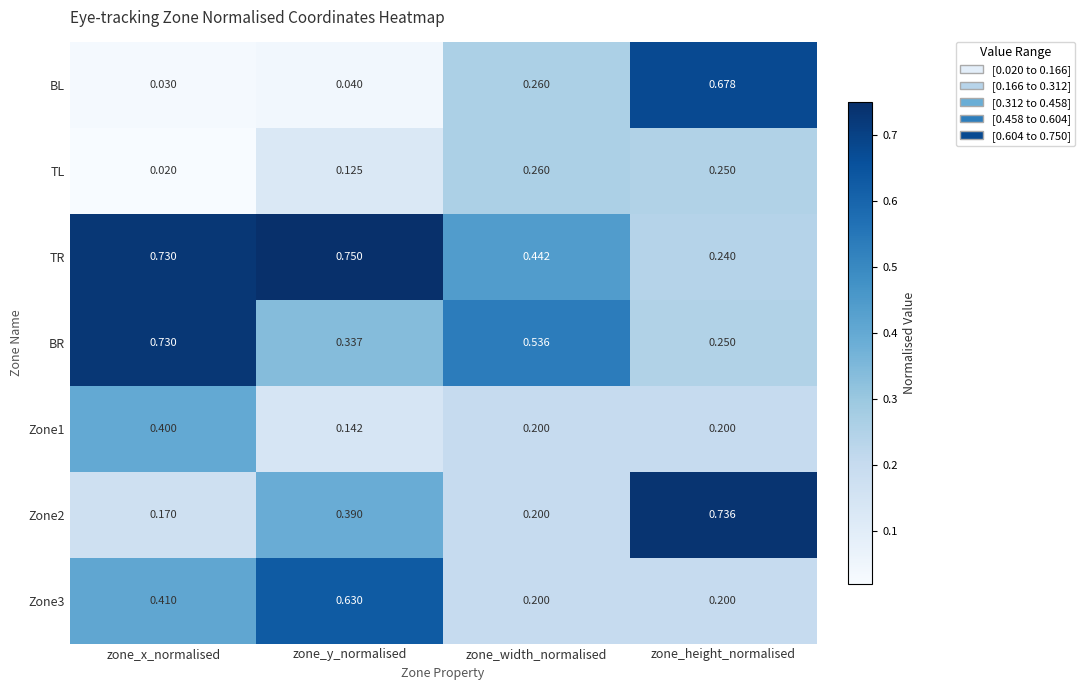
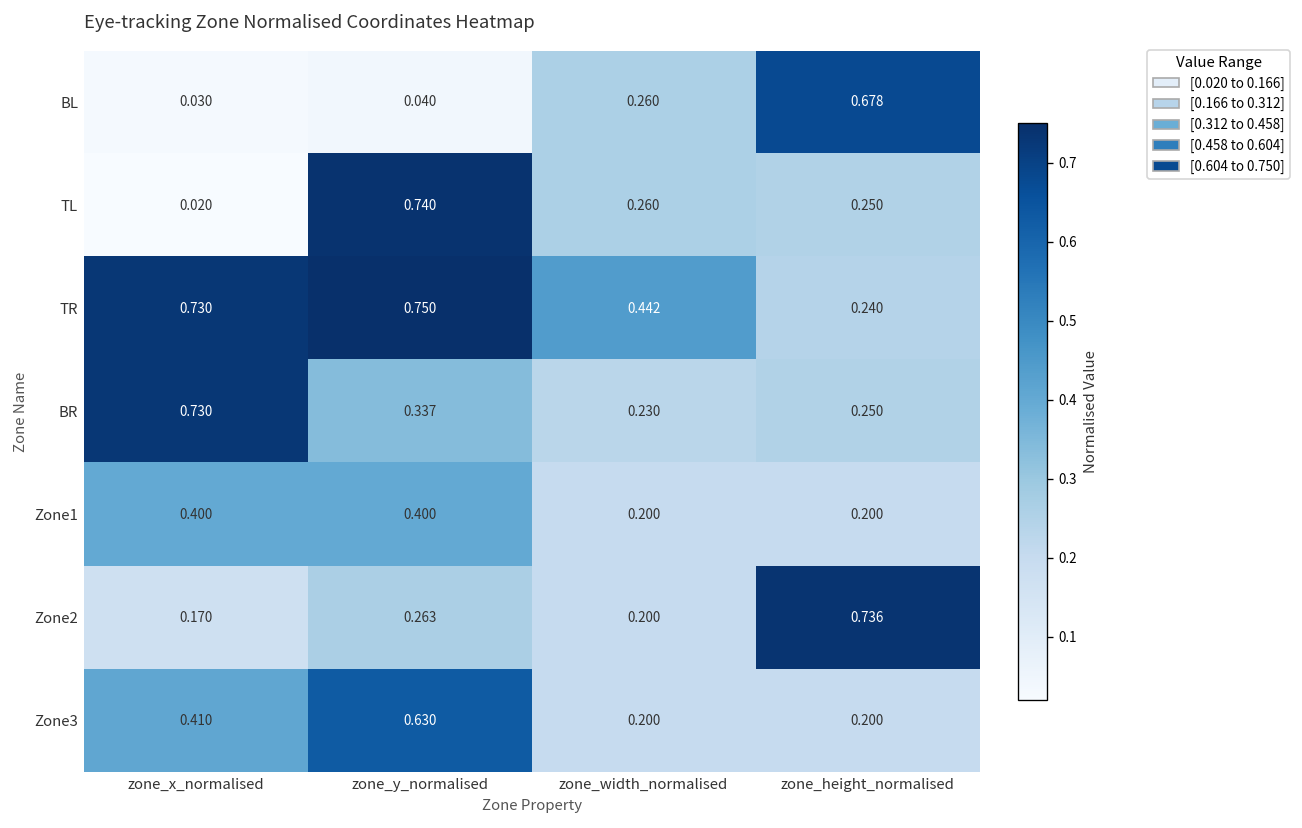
  {
    "BL": {
      "zone_x_normalised": 0.030,
      "zone_y_normalised": 0.040,
      "zone_width_normalised": 0.260,
      "zone_height_normalised": 0.678
    },
    "TL": {
      "zone_x_normalised": 0.020,
-     "zone_y_normalised": 0.125,
+     "zone_y_normalised": 0.740,
      "zone_width_normalised": 0.260,
      "zone_height_normalised": 0.250
    },
    "TR": {
      "zone_x_normalised": 0.730,
      "zone_y_normalised": 0.750,
      "zone_width_normalised": 0.442,
      "zone_height_normalised": 0.240
    },
    "BR": {
      "zone_x_normalised": 0.730,
      "zone_y_normalised": 0.337,
-     "zone_width_normalised": 0.536,
+     "zone_width_normalised": 0.230,
      "zone_height_normalised": 0.250
    },
    "Zone1": {
      "zone_x_normalised": 0.400,
-     "zone_y_normalised": 0.142,
+     "zone_y_normalised": 0.400,
      "zone_width_normalised": 0.200,
      "zone_height_normalised": 0.200
    },
    "Zone2": {
      "zone_x_normalised": 0.170,
-     "zone_y_normalised": 0.390,
+     "zone_y_normalised": 0.263,
      "zone_width_normalised": 0.200,
      "zone_height_normalised": 0.736
    },
    "Zone3": {
      "zone_x_normalised": 0.410,
      "zone_y_normalised": 0.630,
      "zone_width_normalised": 0.200,
      "zone_height_normalised": 0.200
    }
  }
